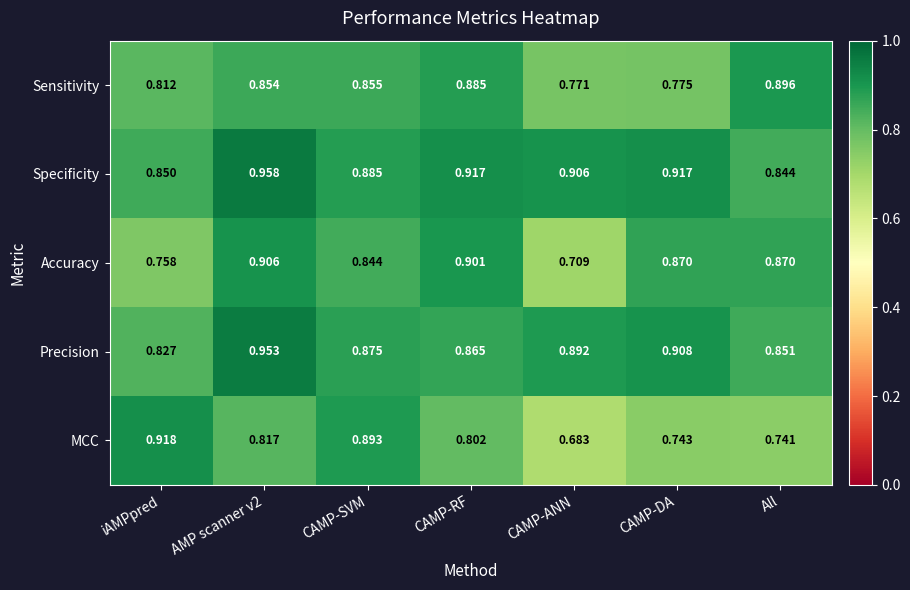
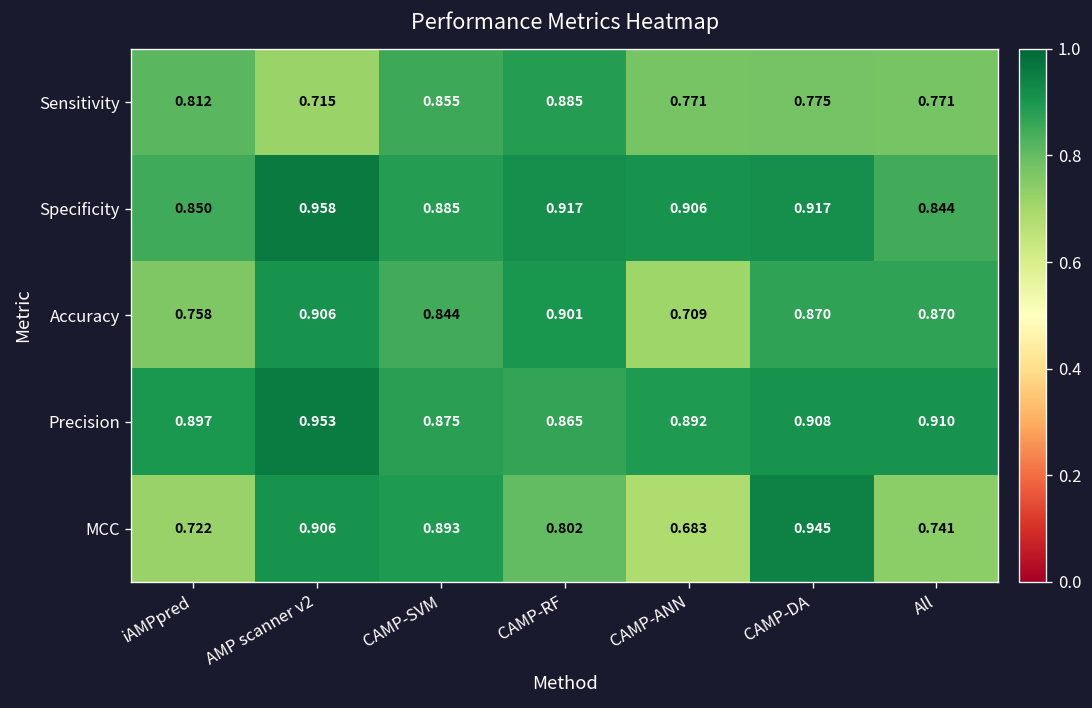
  {
    "Sensitivity": {
      "iAMPpred": 0.812,
-     "AMP scanner v2": 0.854,
+     "AMP scanner v2": 0.715,
      "CAMP-SVM": 0.855,
      "CAMP-RF": 0.885,
      "CAMP-ANN": 0.771,
      "CAMP-DA": 0.775,
-     "All": 0.896
+     "All": 0.771
    },
    "Specificity": {
      "iAMPpred": 0.850,
      "AMP scanner v2": 0.958,
      "CAMP-SVM": 0.885,
      "CAMP-RF": 0.917,
      "CAMP-ANN": 0.906,
      "CAMP-DA": 0.917,
      "All": 0.844
    },
    "Accuracy": {
      "iAMPpred": 0.758,
      "AMP scanner v2": 0.906,
      "CAMP-SVM": 0.844,
      "CAMP-RF": 0.901,
      "CAMP-ANN": 0.709,
      "CAMP-DA": 0.870,
      "All": 0.870
    },
    "Precision": {
-     "iAMPpred": 0.827,
+     "iAMPpred": 0.897,
      "AMP scanner v2": 0.953,
      "CAMP-SVM": 0.875,
      "CAMP-RF": 0.865,
      "CAMP-ANN": 0.892,
      "CAMP-DA": 0.908,
-     "All": 0.851
+     "All": 0.910
    },
    "MCC": {
-     "iAMPpred": 0.918,
-     "AMP scanner v2": 0.817,
+     "iAMPpred": 0.722,
+     "AMP scanner v2": 0.906,
      "CAMP-SVM": 0.893,
      "CAMP-RF": 0.802,
      "CAMP-ANN": 0.683,
-     "CAMP-DA": 0.743,
+     "CAMP-DA": 0.945,
      "All": 0.741
    }
  }
